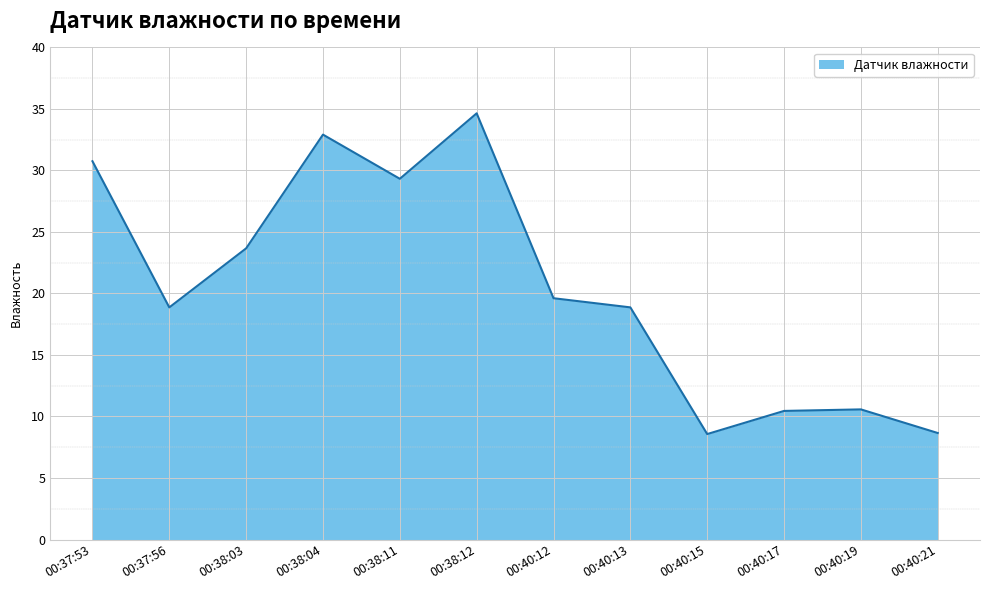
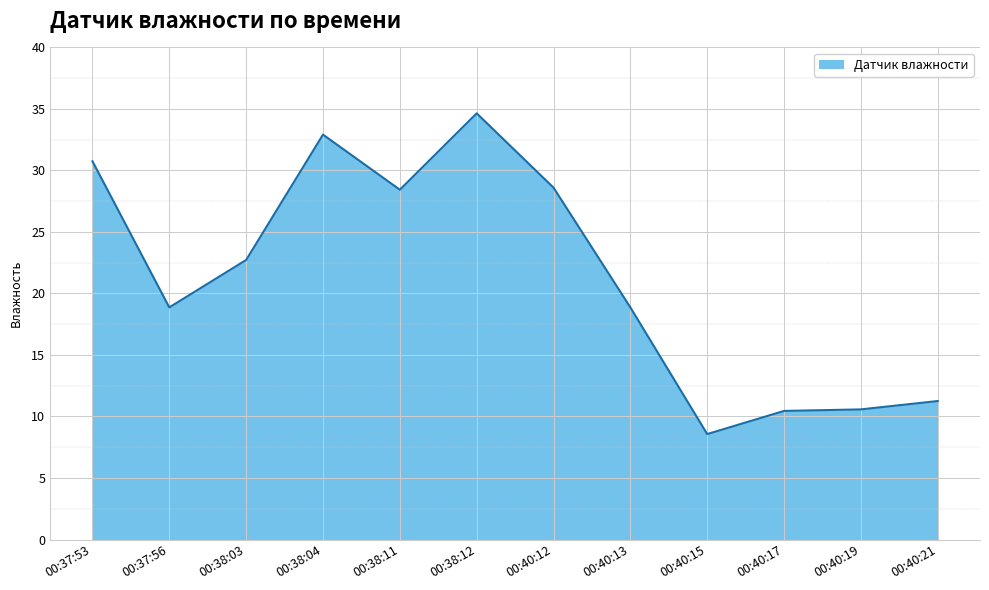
  {
    "00:37:53": 30.8,
    "00:37:56": 18.9,
-   "00:38:03": 23.7,
+   "00:38:03": 22.7,
    "00:38:04": 32.9,
-   "00:38:11": 29.3,
+   "00:38:11": 28.4,
    "00:38:12": 34.6,
-   "00:40:12": 19.6,
+   "00:40:12": 28.6,
    "00:40:13": 18.9,
    "00:40:15": 8.6,
    "00:40:17": 10.5,
    "00:40:19": 10.6,
-   "00:40:21": 8.7
+   "00:40:21": 11.3
  }
